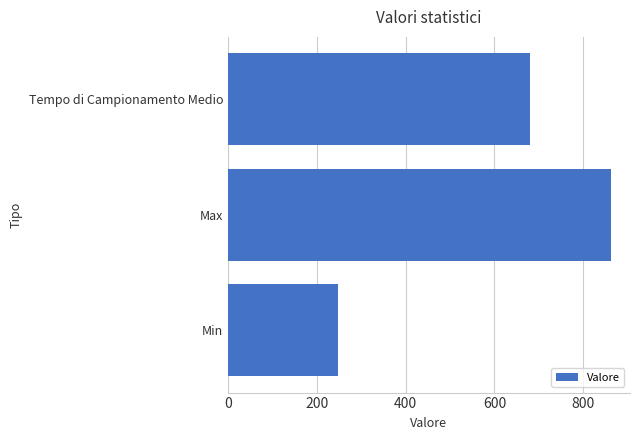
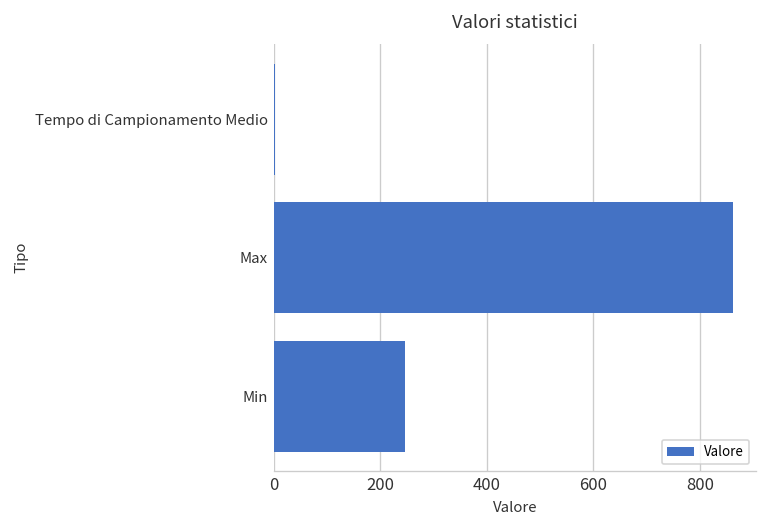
  {
-   "Tempo di Campionamento Medio": 680,
+   "Tempo di Campionamento Medio": 0,
    "Max": 860,
    "Min": 250
  }
